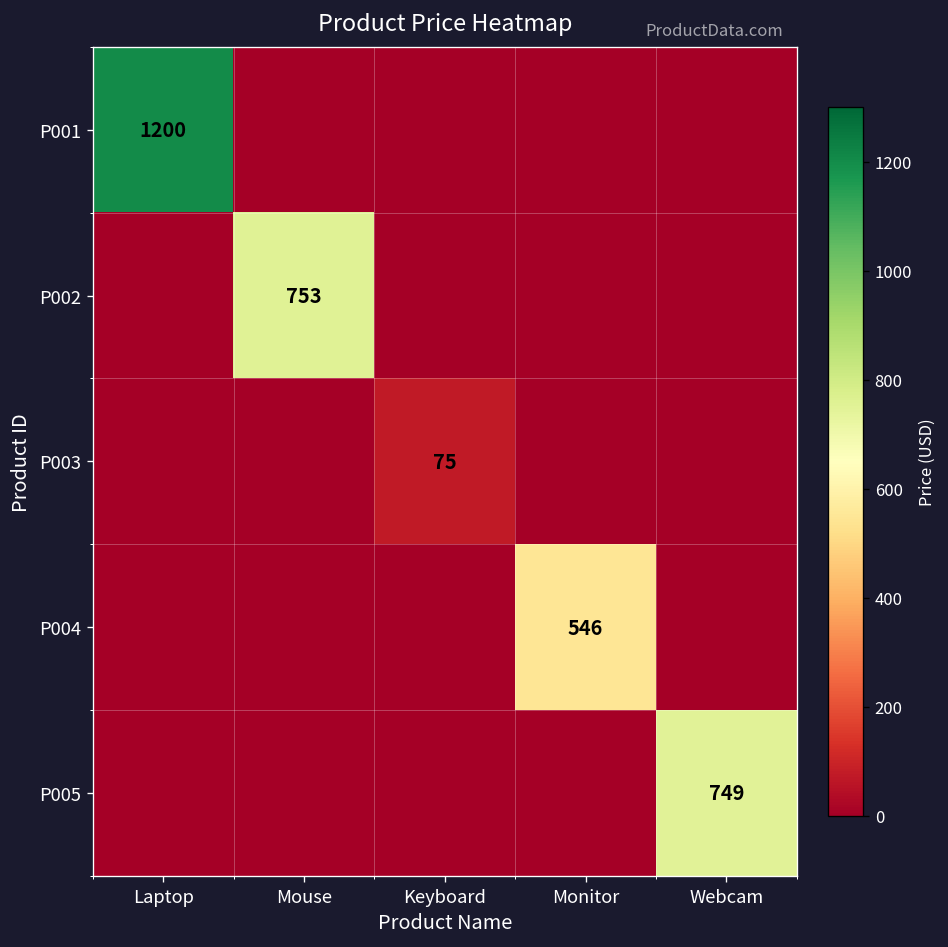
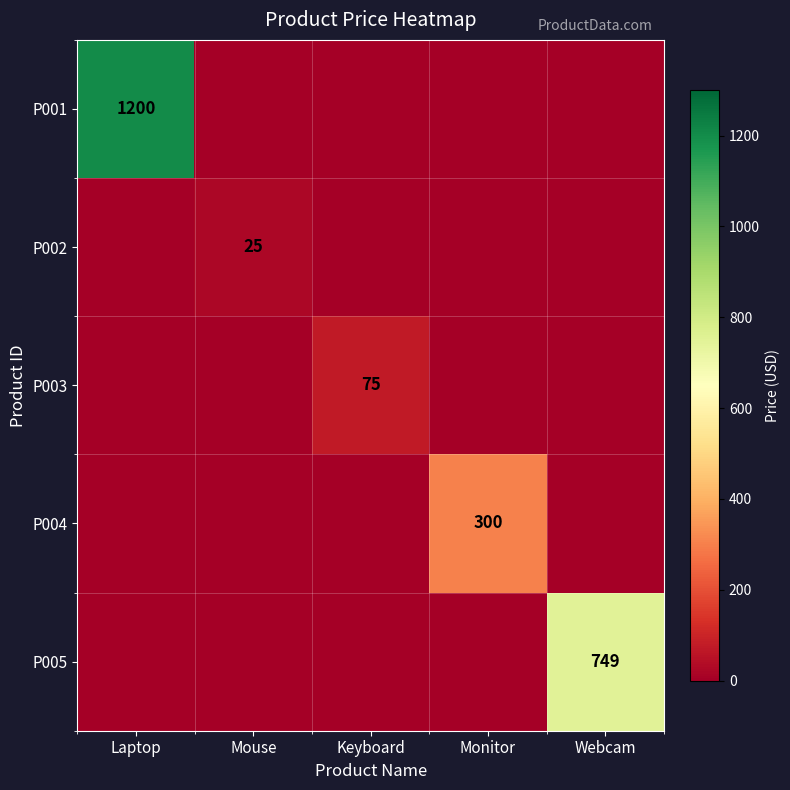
  {
    "P001": {
      "Laptop": 1200
    },
    "P002": {
-     "Mouse": 753
+     "Mouse": 25
    },
    "P003": {
      "Keyboard": 75
    },
    "P004": {
-     "Monitor": 546
+     "Monitor": 300
    },
    "P005": {
      "Webcam": 749
    }
  }
